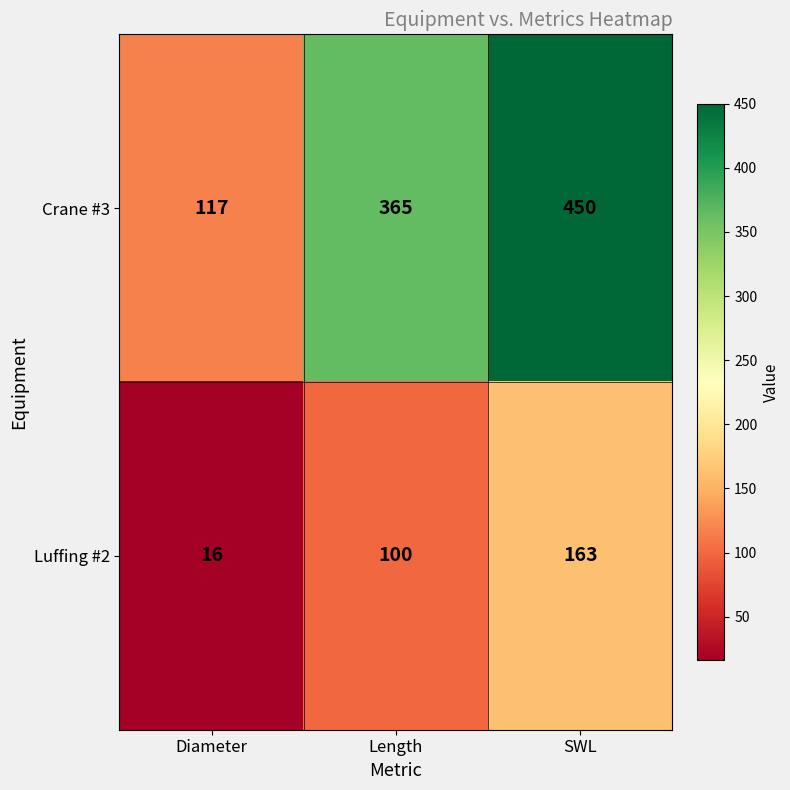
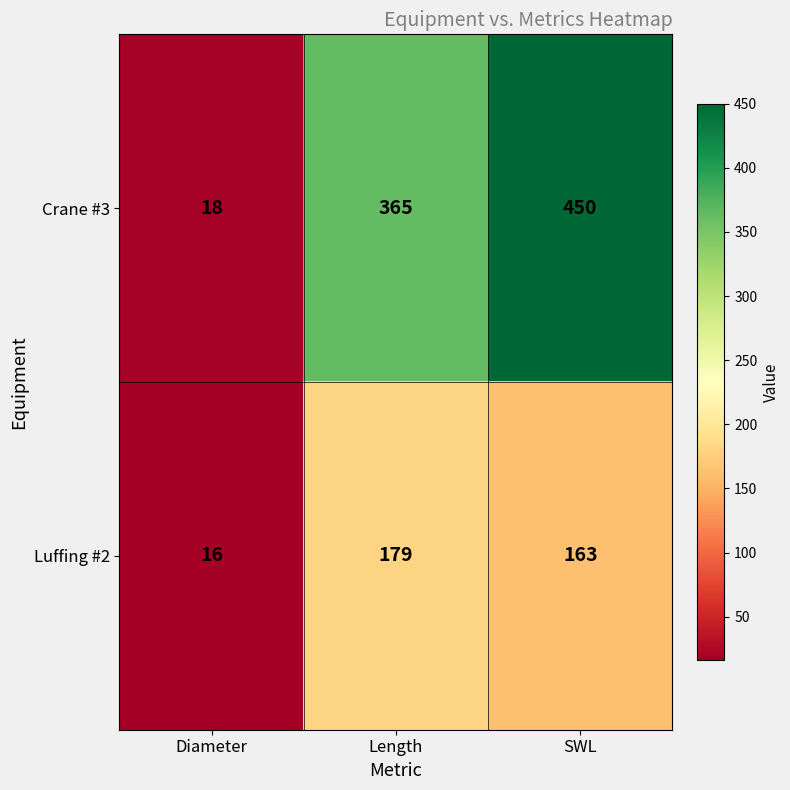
  {
    "Crane #3": {
-     "Diameter": 117,
+     "Diameter": 18,
      "Length": 365,
      "SWL": 450
    },
    "Luffing #2": {
      "Diameter": 16,
-     "Length": 100,
+     "Length": 179,
      "SWL": 163
    }
  }
